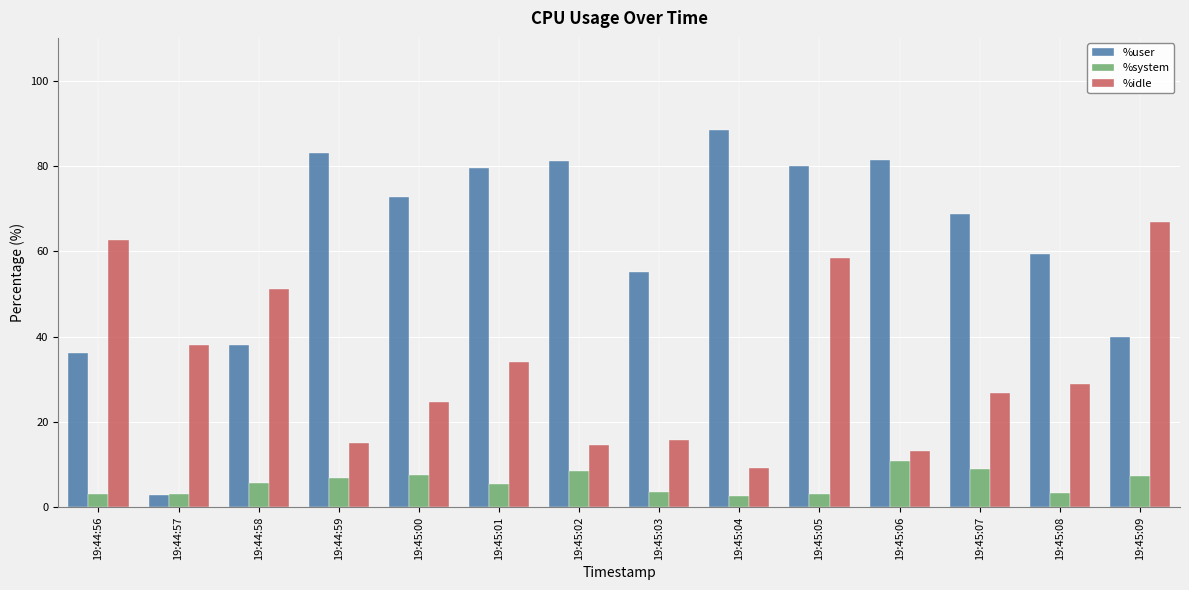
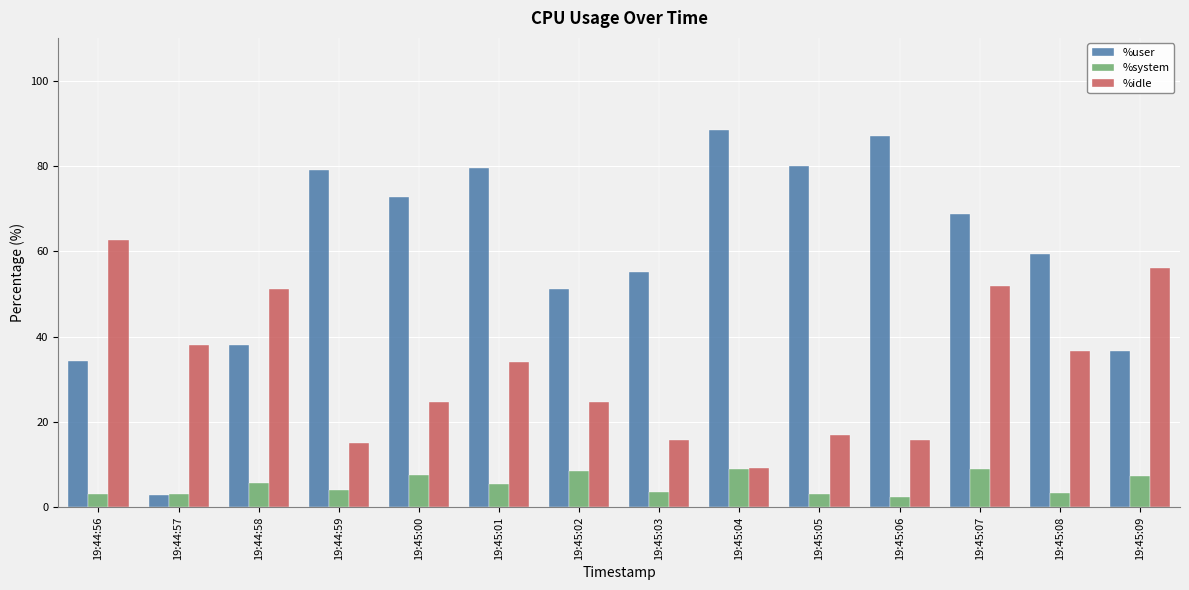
  {
    "%user": {
-     "19:44:56": 36,
+     "19:44:56": 34,
      "19:44:57": 3,
      "19:44:58": 38,
-     "19:44:59": 83,
+     "19:44:59": 79,
      "19:45:00": 73,
      "19:45:01": 79,
-     "19:45:02": 81,
+     "19:45:02": 51,
      "19:45:03": 55,
      "19:45:04": 88,
      "19:45:05": 80,
-     "19:45:06": 81,
+     "19:45:06": 87,
      "19:45:07": 69,
      "19:45:08": 59,
-     "19:45:09": 40
+     "19:45:09": 37
    },
    "%system": {
      "19:44:56": 3,
      "19:44:57": 3,
      "19:44:58": 6,
-     "19:44:59": 7,
+     "19:44:59": 4,
      "19:45:00": 8,
      "19:45:01": 5,
      "19:45:02": 9,
      "19:45:03": 4,
-     "19:45:04": 3,
+     "19:45:04": 9,
      "19:45:05": 3,
-     "19:45:06": 11,
+     "19:45:06": 3,
      "19:45:07": 9,
      "19:45:08": 3,
      "19:45:09": 7
    },
    "%idle": {
      "19:44:56": 63,
      "19:44:57": 38,
      "19:44:58": 51,
      "19:44:59": 15,
      "19:45:00": 25,
      "19:45:01": 34,
-     "19:45:02": 15,
+     "19:45:02": 25,
      "19:45:03": 16,
      "19:45:04": 9,
-     "19:45:05": 59,
-     "19:45:06": 13,
-     "19:45:07": 27,
-     "19:45:08": 29,
-     "19:45:09": 67
+     "19:45:05": 17,
+     "19:45:06": 16,
+     "19:45:07": 52,
+     "19:45:08": 37,
+     "19:45:09": 56
    }
  }
